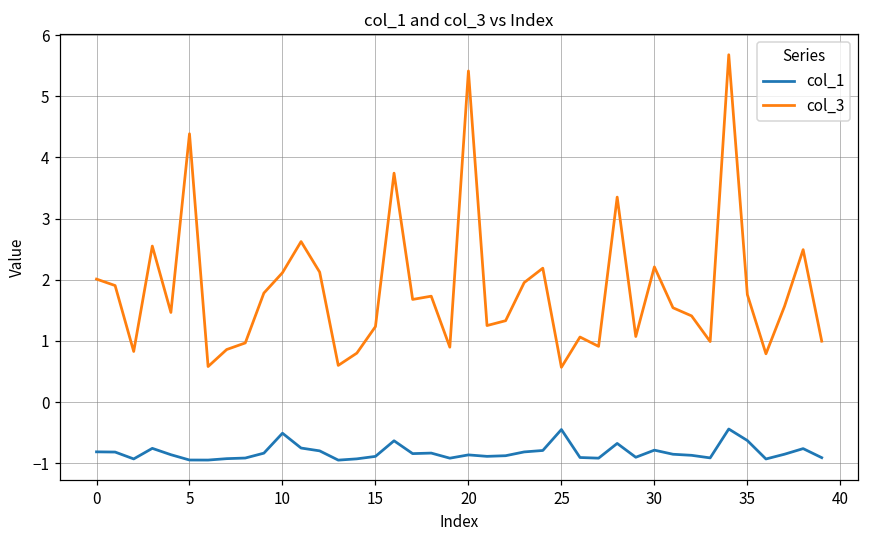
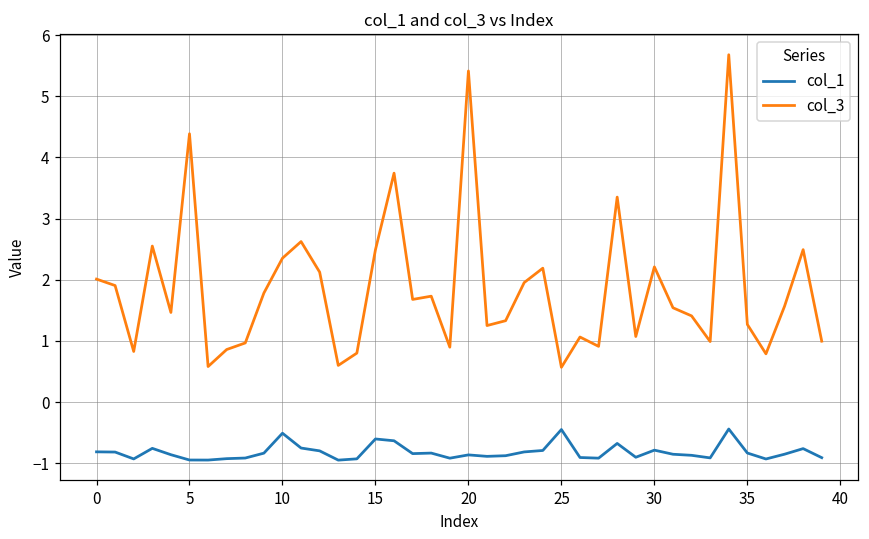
  {
    "col_1": {
      "0": -0.8,
      "5": -0.9,
      "10": -0.5,
-     "15": -0.9,
+     "15": -0.6,
      "20": -0.9,
      "25": -0.4,
      "30": -0.8,
-     "35": -0.6
+     "35": -0.8
    },
    "col_3": {
      "0": 2.0,
      "5": 4.4,
-     "10": 2.1,
-     "15": 1.2,
+     "10": 2.4,
+     "15": 2.5,
      "20": 5.4,
      "25": 0.6,
      "30": 2.2,
-     "35": 1.8
+     "35": 1.3
    }
  }
